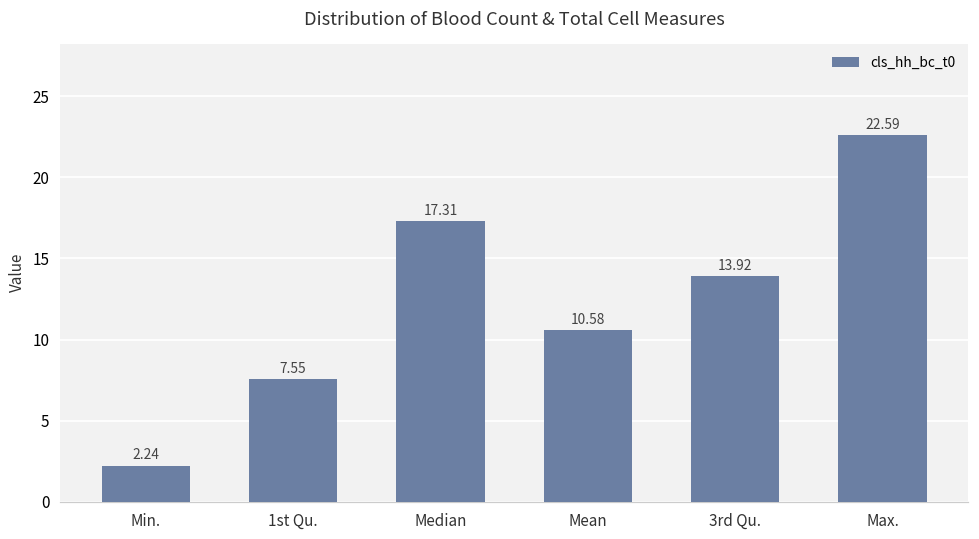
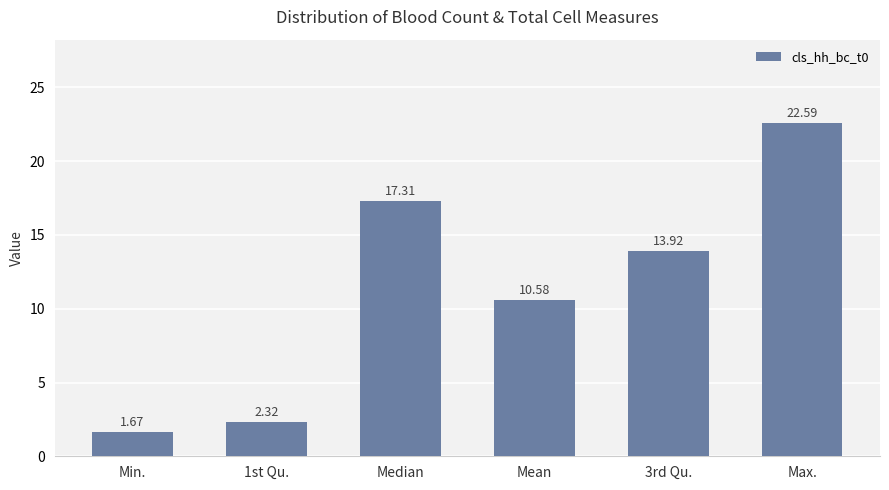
  {
-   "Min.": 2.24,
-   "1st Qu.": 7.55,
+   "Min.": 1.67,
+   "1st Qu.": 2.32,
    "Median": 17.31,
    "Mean": 10.58,
    "3rd Qu.": 13.92,
    "Max.": 22.59
  }
